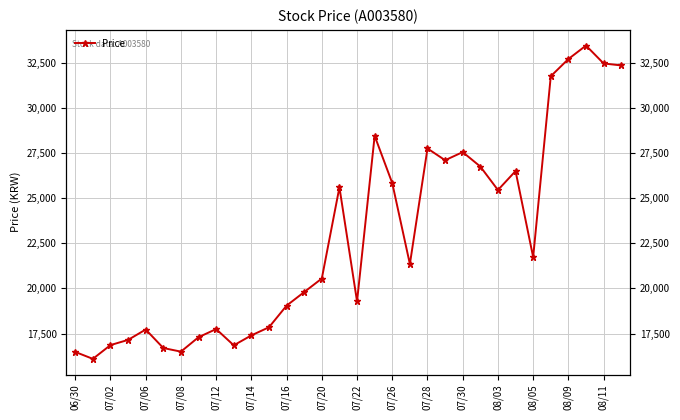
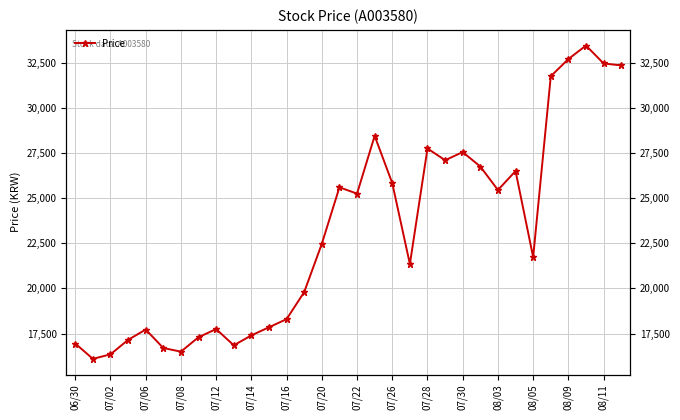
  {
-   "06/30": "16,500",
-   "07/02": "16,900",
+   "06/30": "17,000",
+   "07/02": "16,400",
    "07/06": "17,700",
    "07/08": "16,500",
    "07/12": "17,800",
    "07/14": "17,400",
-   "07/16": "19,000",
-   "07/20": "20,600",
-   "07/22": "19,300",
+   "07/16": "18,300",
+   "07/20": "22,500",
+   "07/22": "25,300",
    "07/26": "25,800",
    "07/28": "27,800",
    "07/30": "27,600",
    "08/03": "25,500",
    "08/05": "21,700",
    "08/09": "32,700",
    "08/11": "32,500"
  }
